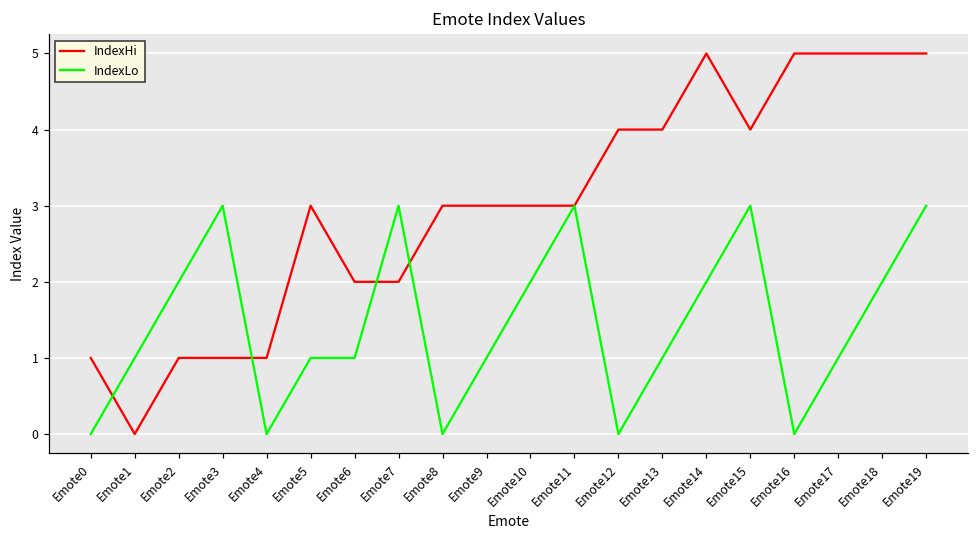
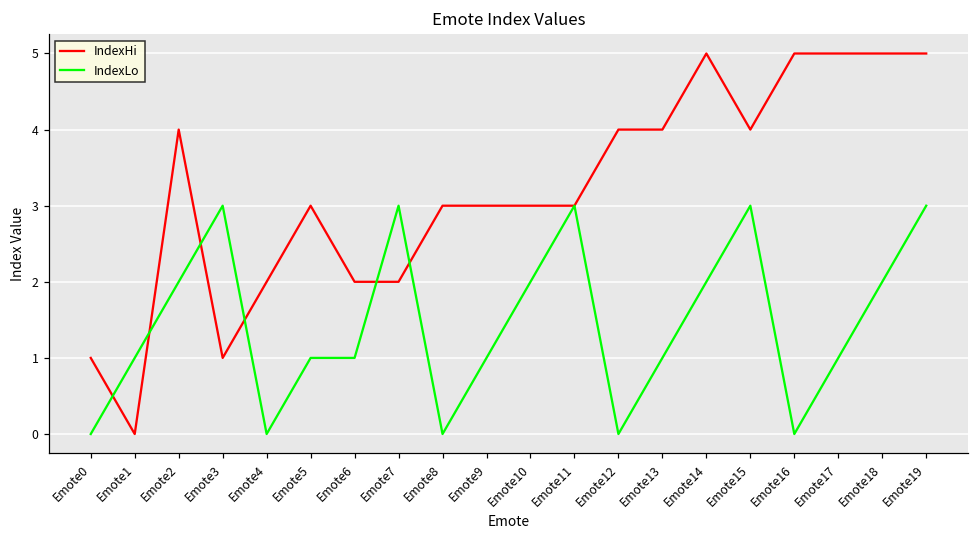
  {
    "IndexHi": {
      "Emote0": 1,
      "Emote1": 0,
-     "Emote2": 1,
+     "Emote2": 4,
      "Emote3": 1,
-     "Emote4": 1,
+     "Emote4": 2,
      "Emote5": 3,
      "Emote6": 2,
      "Emote7": 2,
      "Emote8": 3,
      "Emote9": 3,
      "Emote10": 3,
      "Emote12": 4,
      "Emote13": 4,
      "Emote14": 5,
      "Emote15": 4,
      "Emote16": 5,
      "Emote17": 5,
      "Emote18": 5,
      "Emote19": 5
    },
    "IndexLo": {
      "Emote0": 0,
      "Emote1": 1,
      "Emote2": 2,
      "Emote3": 3,
      "Emote4": 0,
      "Emote5": 1,
      "Emote6": 1,
      "Emote7": 3,
      "Emote8": 0,
      "Emote9": 1,
      "Emote10": 2,
      "Emote12": 0,
      "Emote13": 1,
      "Emote14": 2,
      "Emote15": 3,
      "Emote16": 0,
      "Emote17": 1,
      "Emote18": 2,
      "Emote19": 3
    }
  }
